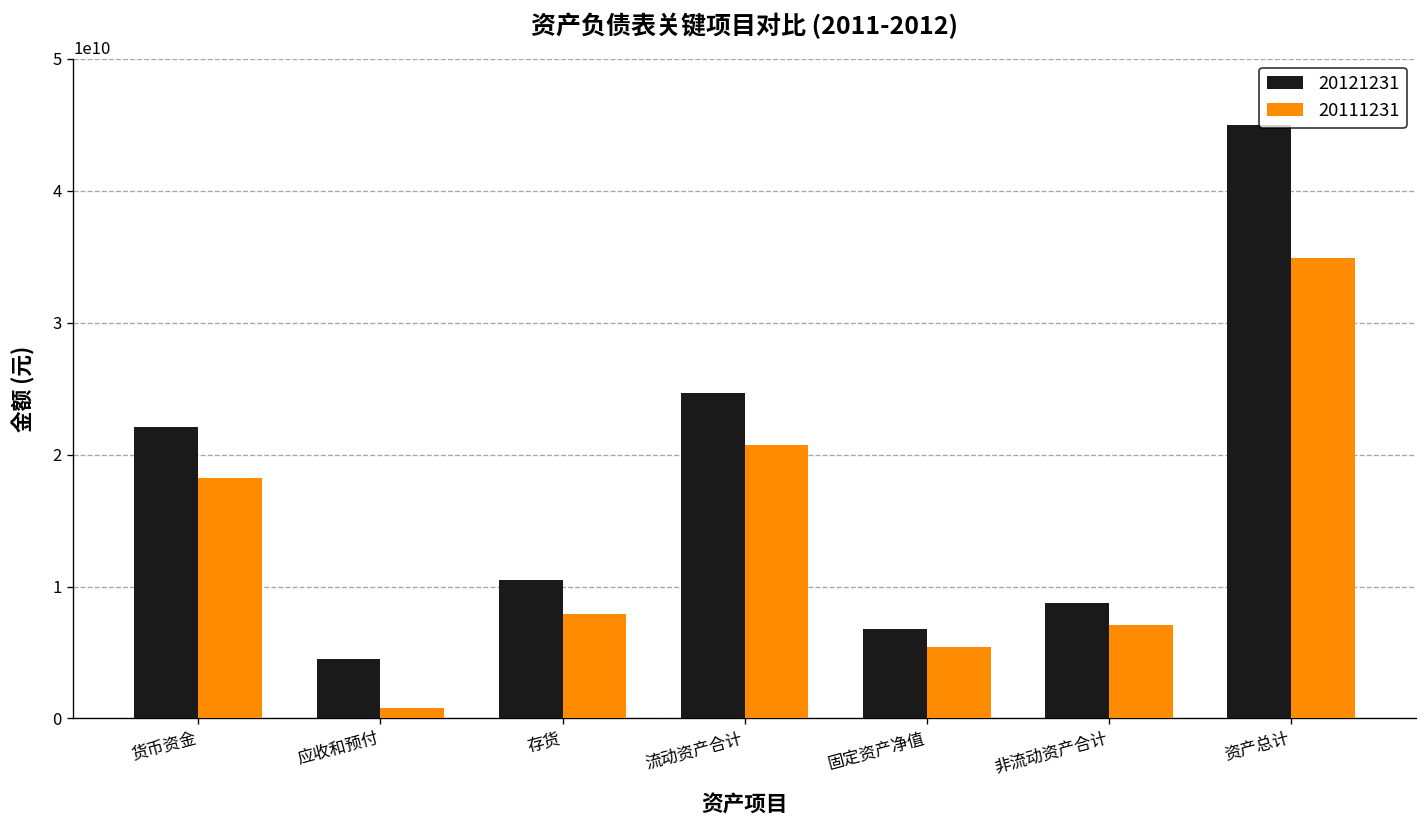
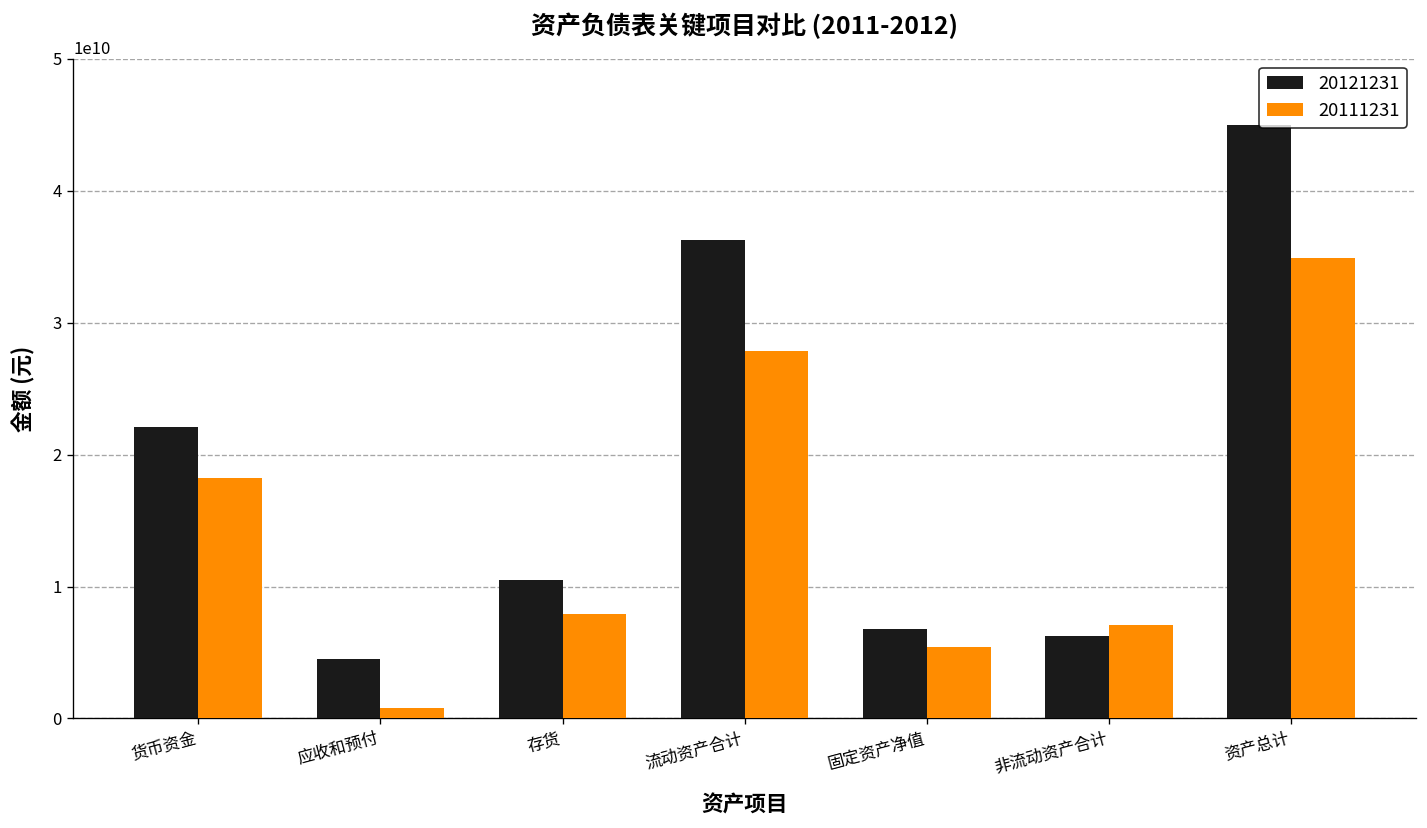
  {
    "20121231": {
      "货币资金": 22100000000,
      "应收和预付": 4500000000,
      "存货": 10500000000,
-     "流动资产合计": 24600000000,
+     "流动资产合计": 36200000000,
      "固定资产净值": 6800000000,
-     "非流动资产合计": 8800000000,
+     "非流动资产合计": 6300000000,
      "资产总计": 45000000000
    },
    "20111231": {
      "货币资金": 18300000000,
      "应收和预付": 800000000,
      "存货": 7900000000,
-     "流动资产合计": 20700000000,
+     "流动资产合计": 27800000000,
      "固定资产净值": 5400000000,
      "非流动资产合计": 7100000000,
      "资产总计": 34900000000
    }
  }
